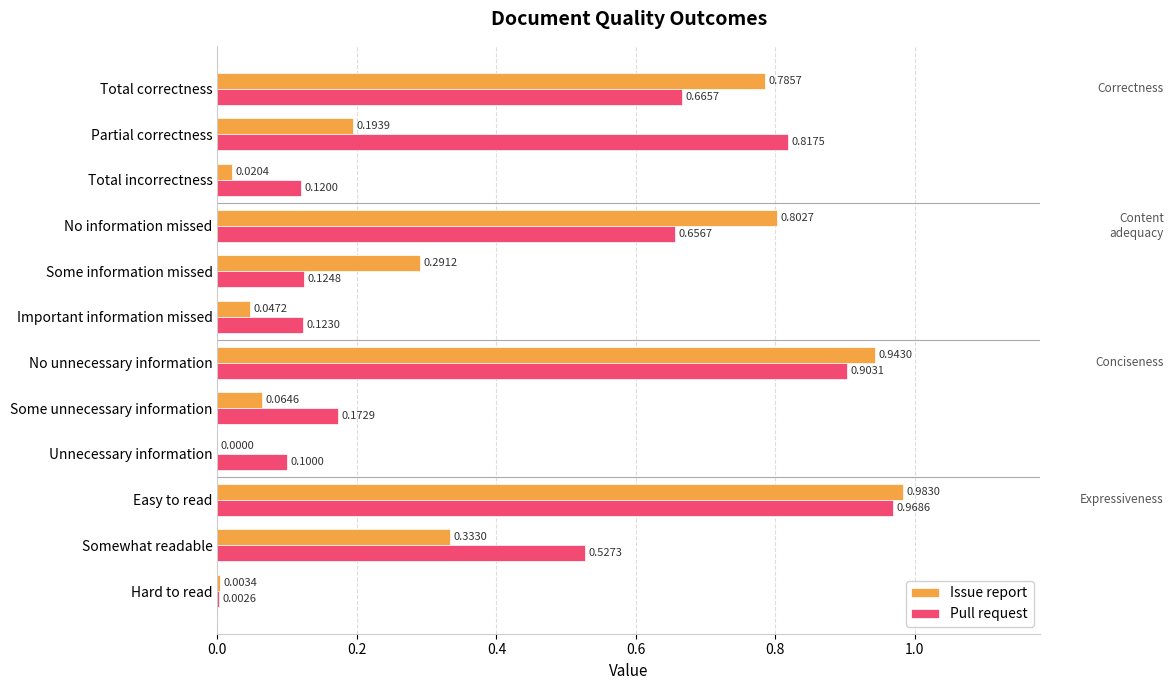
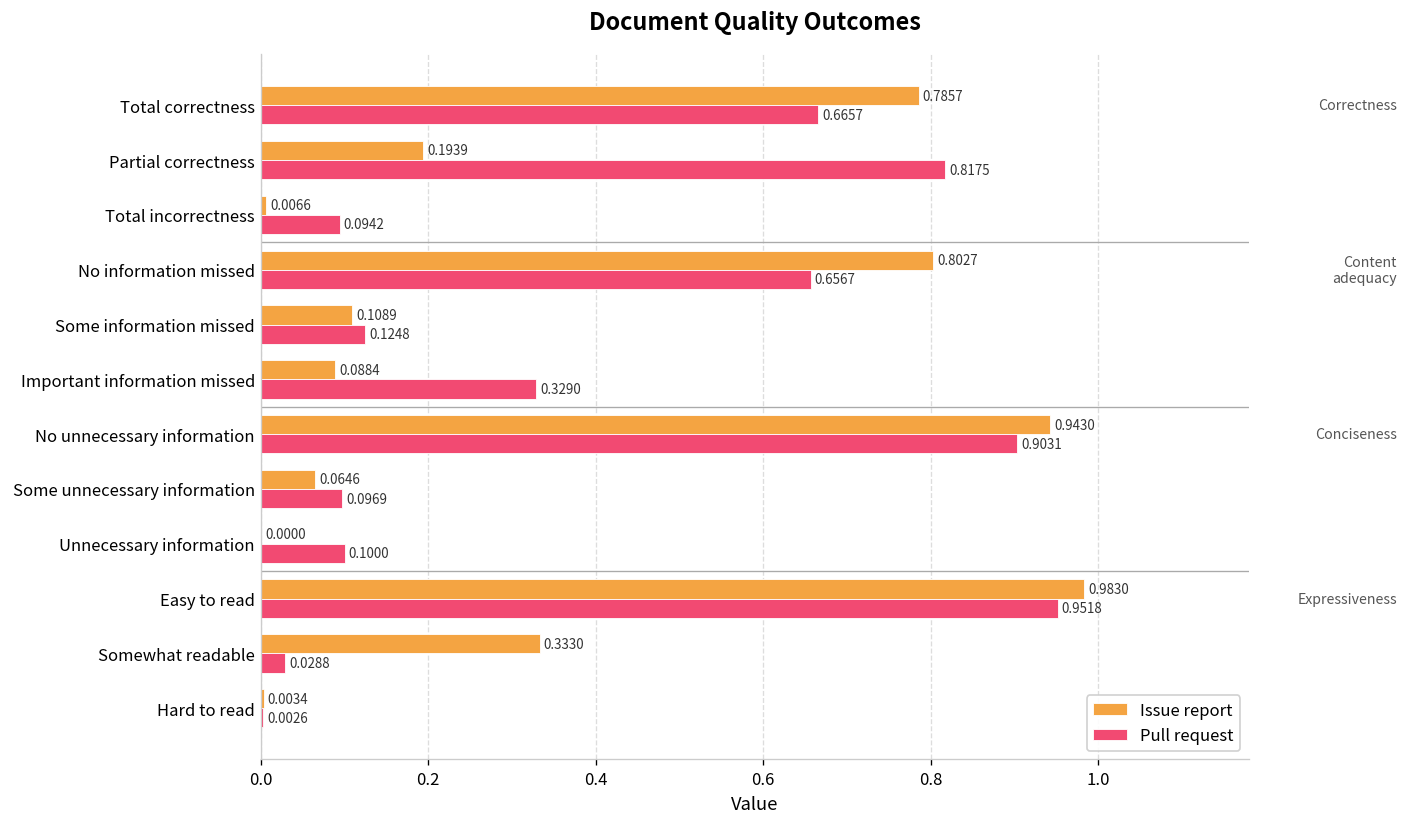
  {
    "Issue report": {
      "Total correctness": 0.7857,
      "Partial correctness": 0.1939,
-     "Total incorrectness": 0.0204,
+     "Total incorrectness": 0.0066,
      "No information missed": 0.8027,
-     "Some information missed": 0.2912,
-     "Important information missed": 0.0472,
+     "Some information missed": 0.1089,
+     "Important information missed": 0.0884,
      "No unnecessary information": 0.9430,
      "Some unnecessary information": 0.0646,
      "Unnecessary information": 0.0000,
      "Easy to read": 0.9830,
      "Somewhat readable": 0.3330,
      "Hard to read": 0.0034
    },
    "Pull request": {
      "Total correctness": 0.6657,
      "Partial correctness": 0.8175,
-     "Total incorrectness": 0.1200,
+     "Total incorrectness": 0.0942,
      "No information missed": 0.6567,
      "Some information missed": 0.1248,
-     "Important information missed": 0.1230,
+     "Important information missed": 0.3290,
      "No unnecessary information": 0.9031,
-     "Some unnecessary information": 0.1729,
+     "Some unnecessary information": 0.0969,
      "Unnecessary information": 0.1000,
-     "Easy to read": 0.9686,
-     "Somewhat readable": 0.5273,
+     "Easy to read": 0.9518,
+     "Somewhat readable": 0.0288,
      "Hard to read": 0.0026
    }
  }
